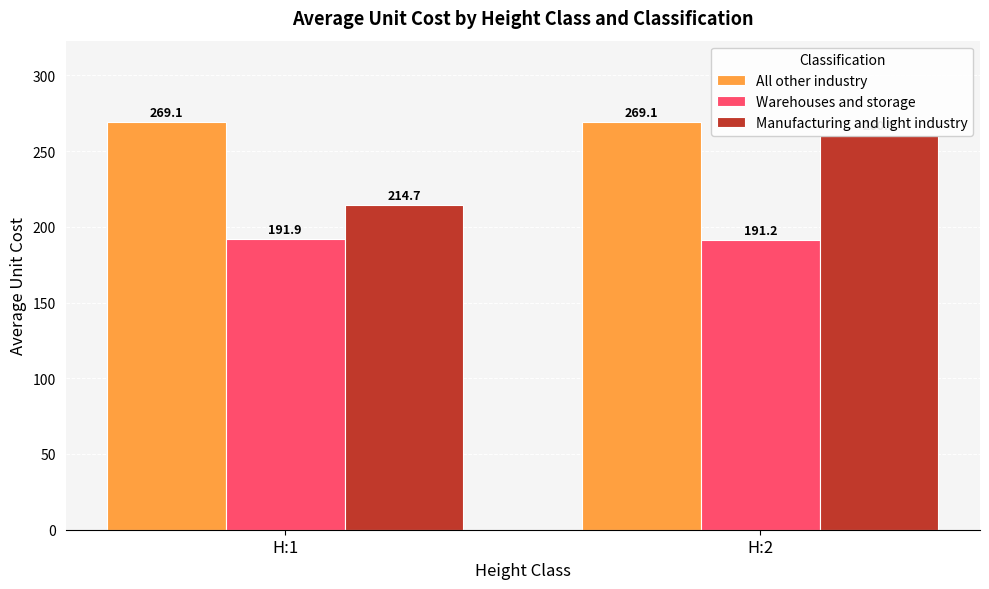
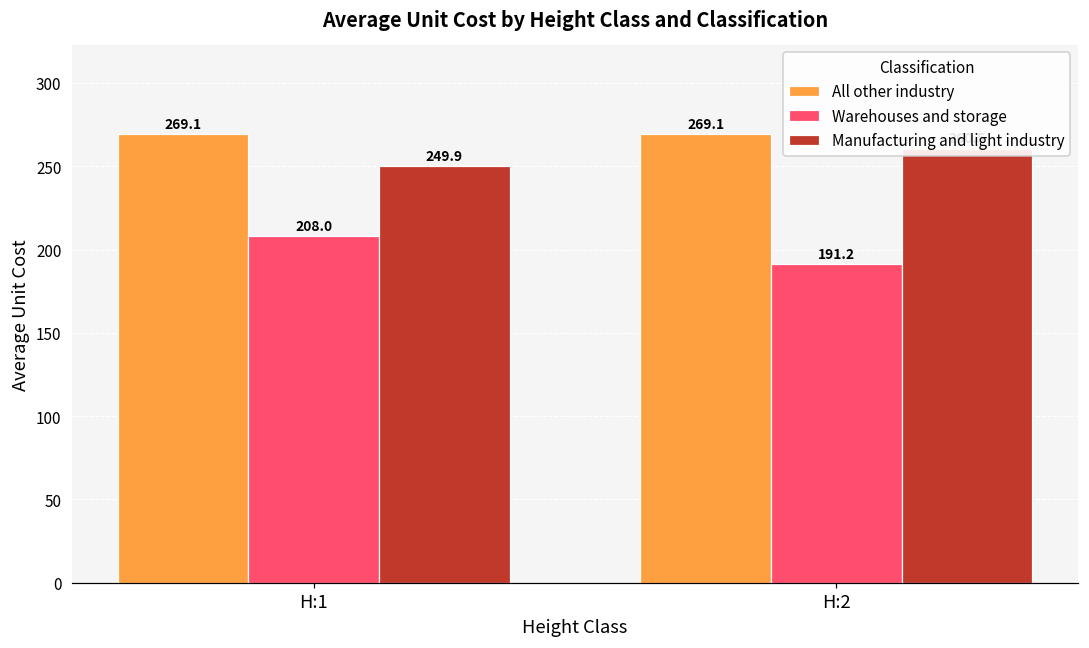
  {
    "All other industry": {
      "H:1": 269.1,
      "H:2": 269.1
    },
    "Warehouses and storage": {
-     "H:1": 191.9,
+     "H:1": 208.0,
      "H:2": 191.2
    },
    "Manufacturing and light industry": {
-     "H:1": 214.7
+     "H:1": 249.9
    }
  }
